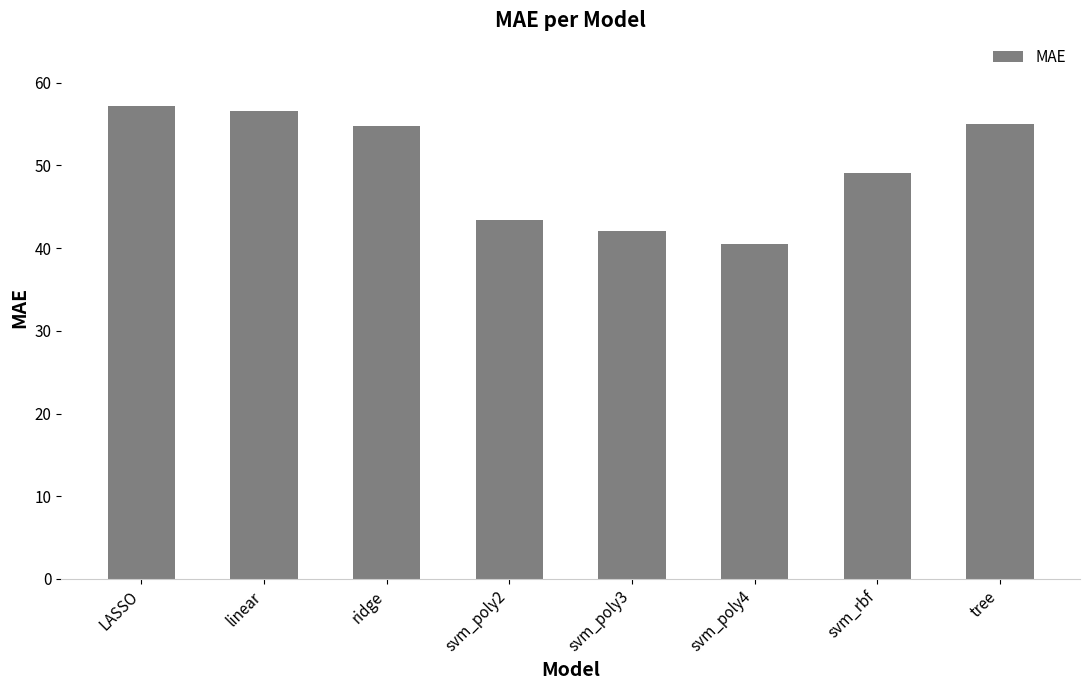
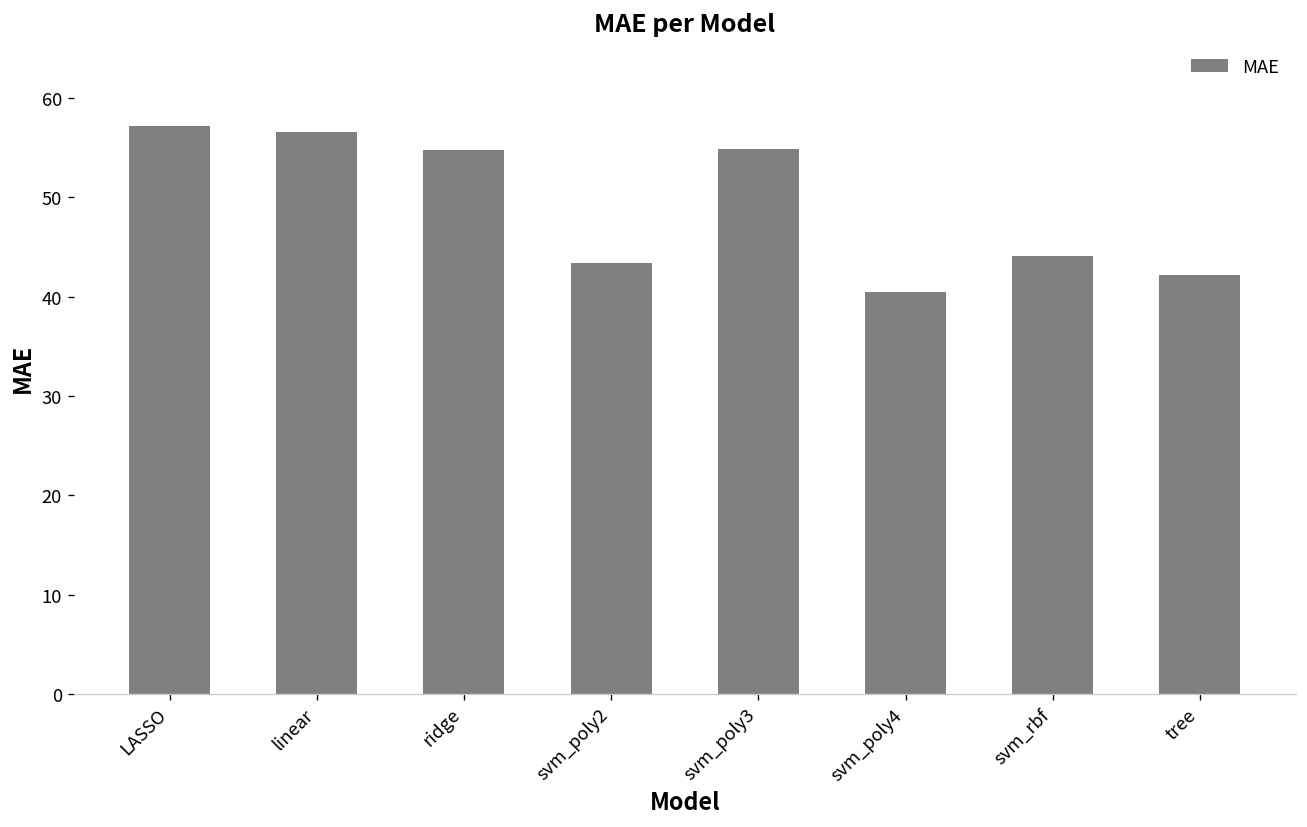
  {
    "LASSO": 57,
    "linear": 57,
    "ridge": 55,
    "svm_poly2": 43,
-   "svm_poly3": 42,
+   "svm_poly3": 55,
    "svm_poly4": 41,
-   "svm_rbf": 49,
-   "tree": 55
+   "svm_rbf": 44,
+   "tree": 42
  }
